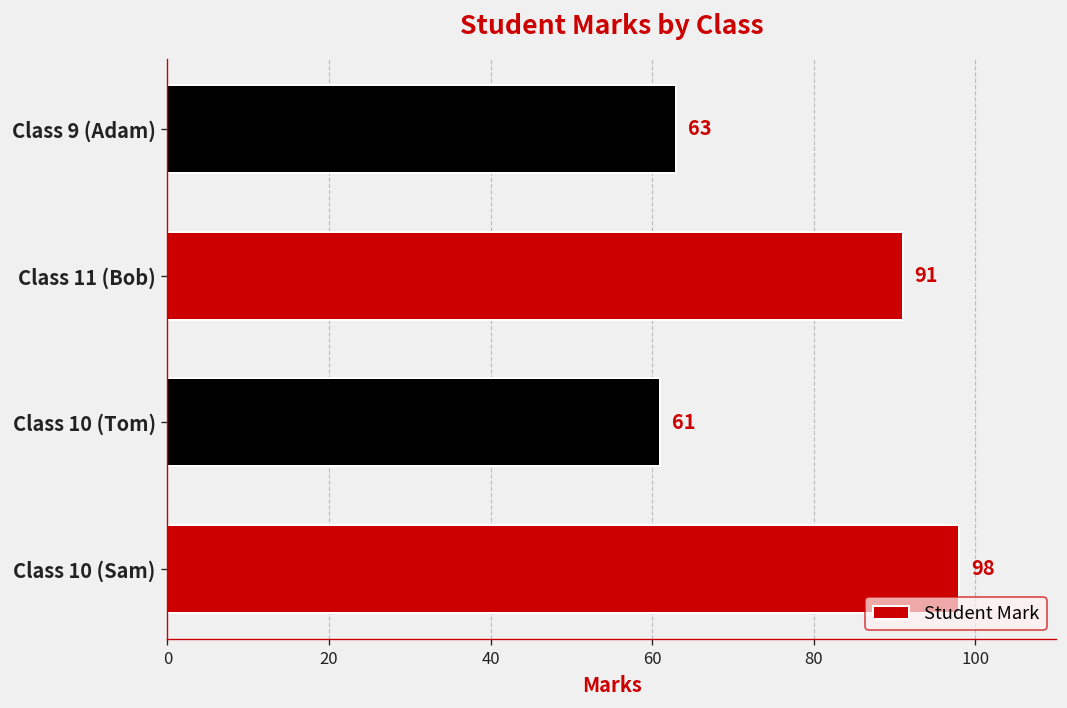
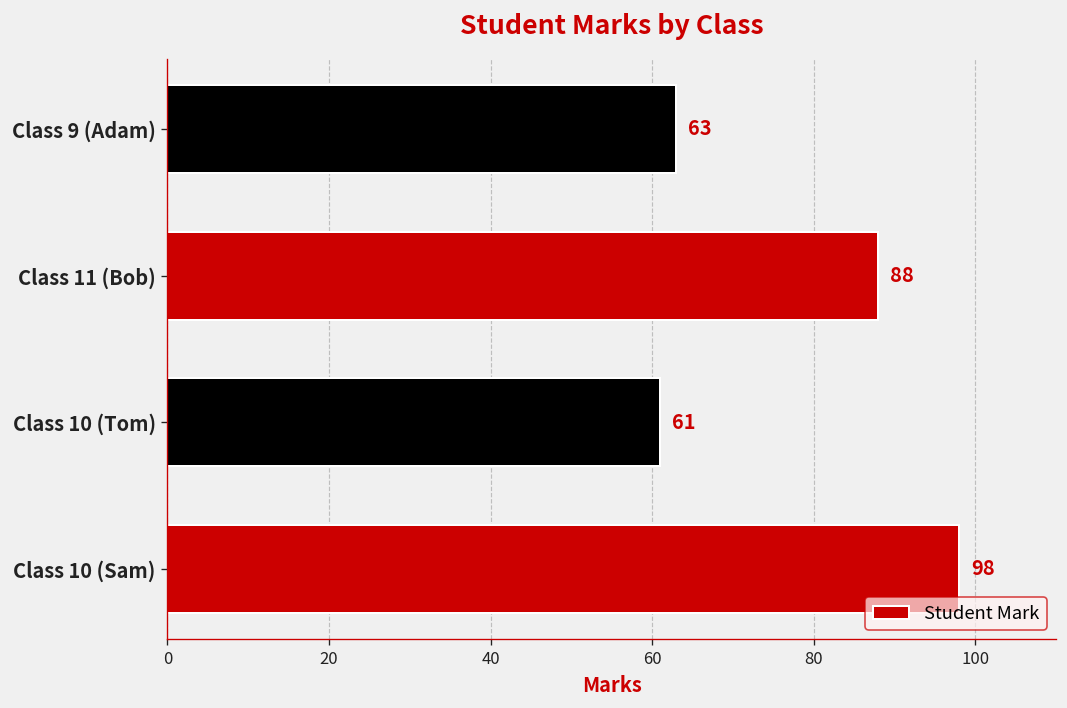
  {
    "Class 9 (Adam)": 63,
-   "Class 11 (Bob)": 91,
+   "Class 11 (Bob)": 88,
    "Class 10 (Tom)": 61,
    "Class 10 (Sam)": 98
  }
